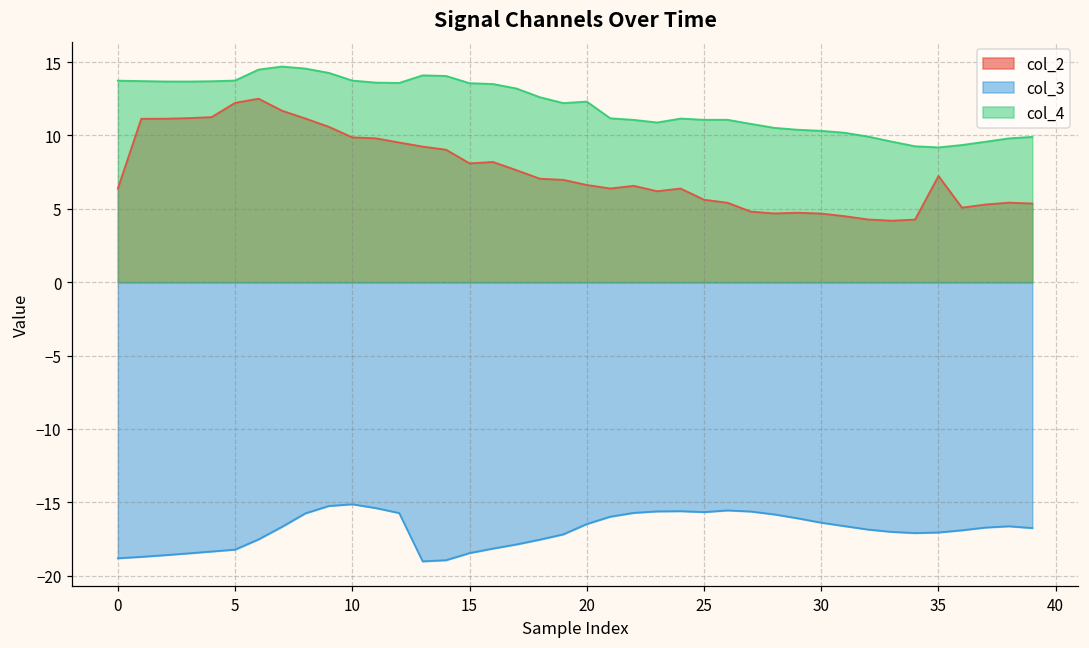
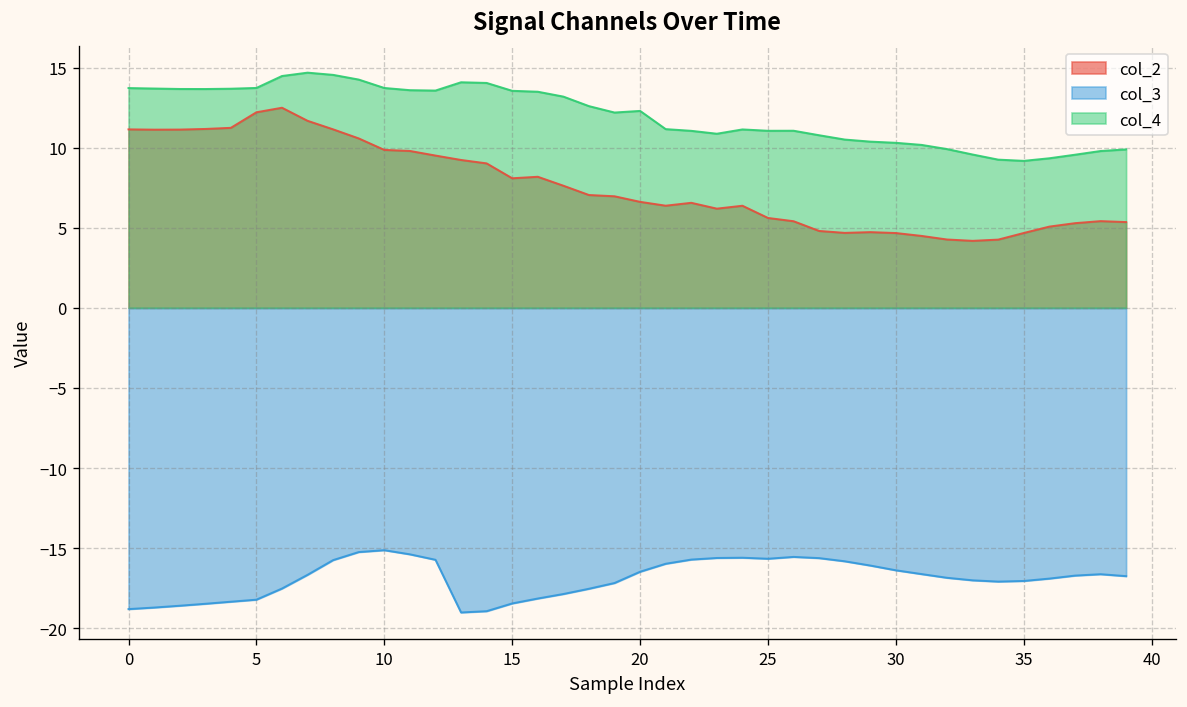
  {
    "col_2": {
-     "0": 6.4,
+     "0": 11.2,
      "5": 12.2,
      "10": 9.9,
      "15": 8.1,
      "20": 6.6,
      "25": 5.6,
      "30": 4.7,
-     "35": 7.2
+     "35": 4.7
    },
    "col_4": {
      "0": 13.7,
      "5": 13.7,
      "10": 13.7,
      "15": 13.6,
      "20": 12.3,
      "25": 11.1,
      "30": 10.3,
      "35": 9.2
    }
  }
